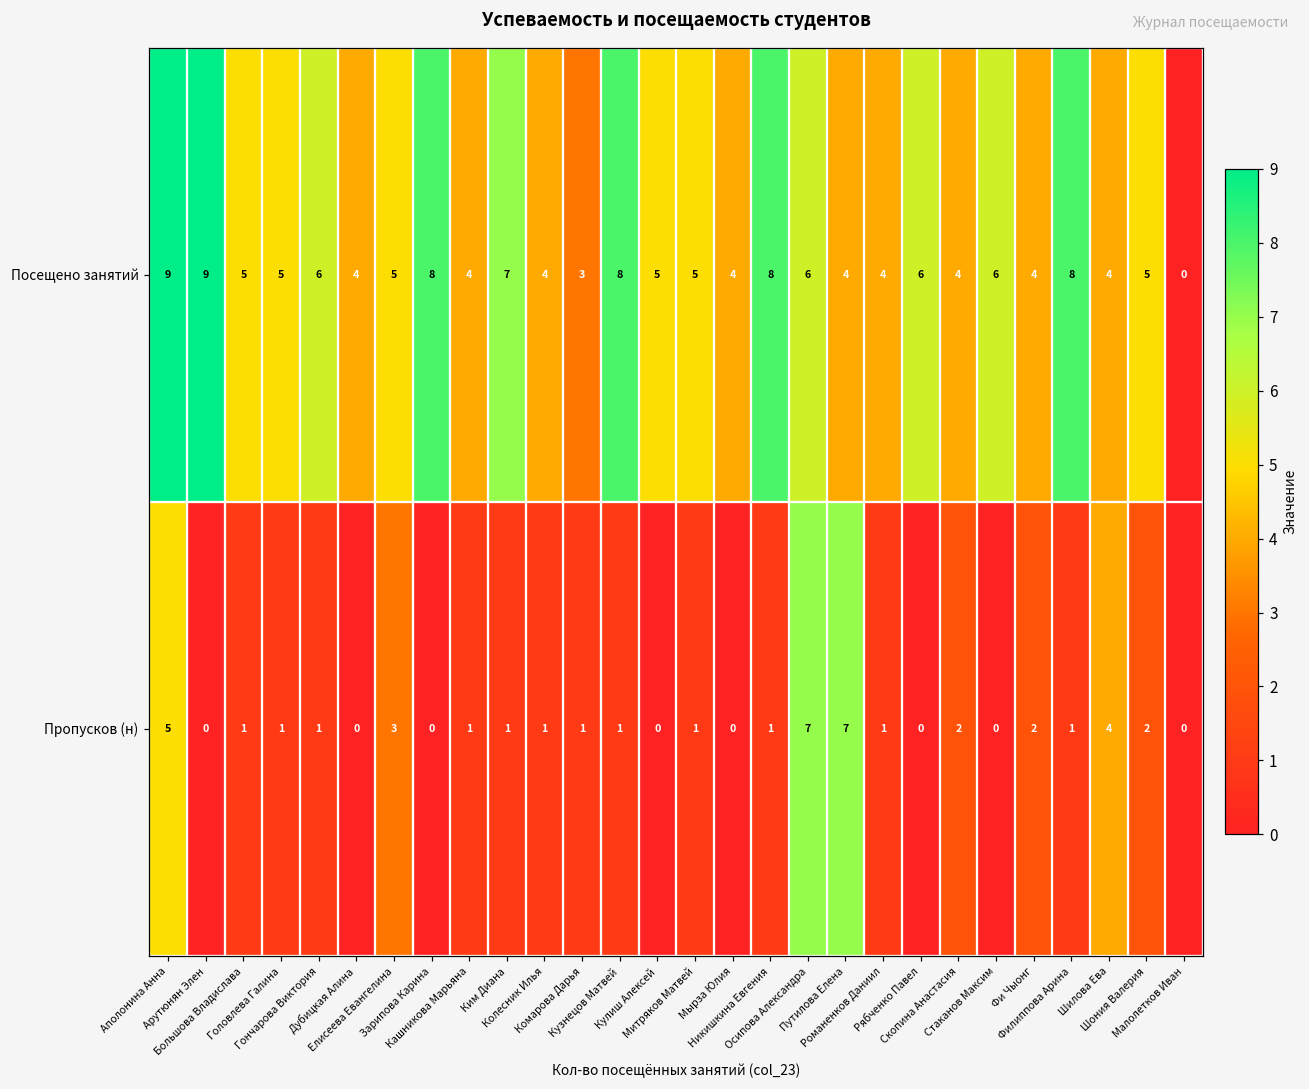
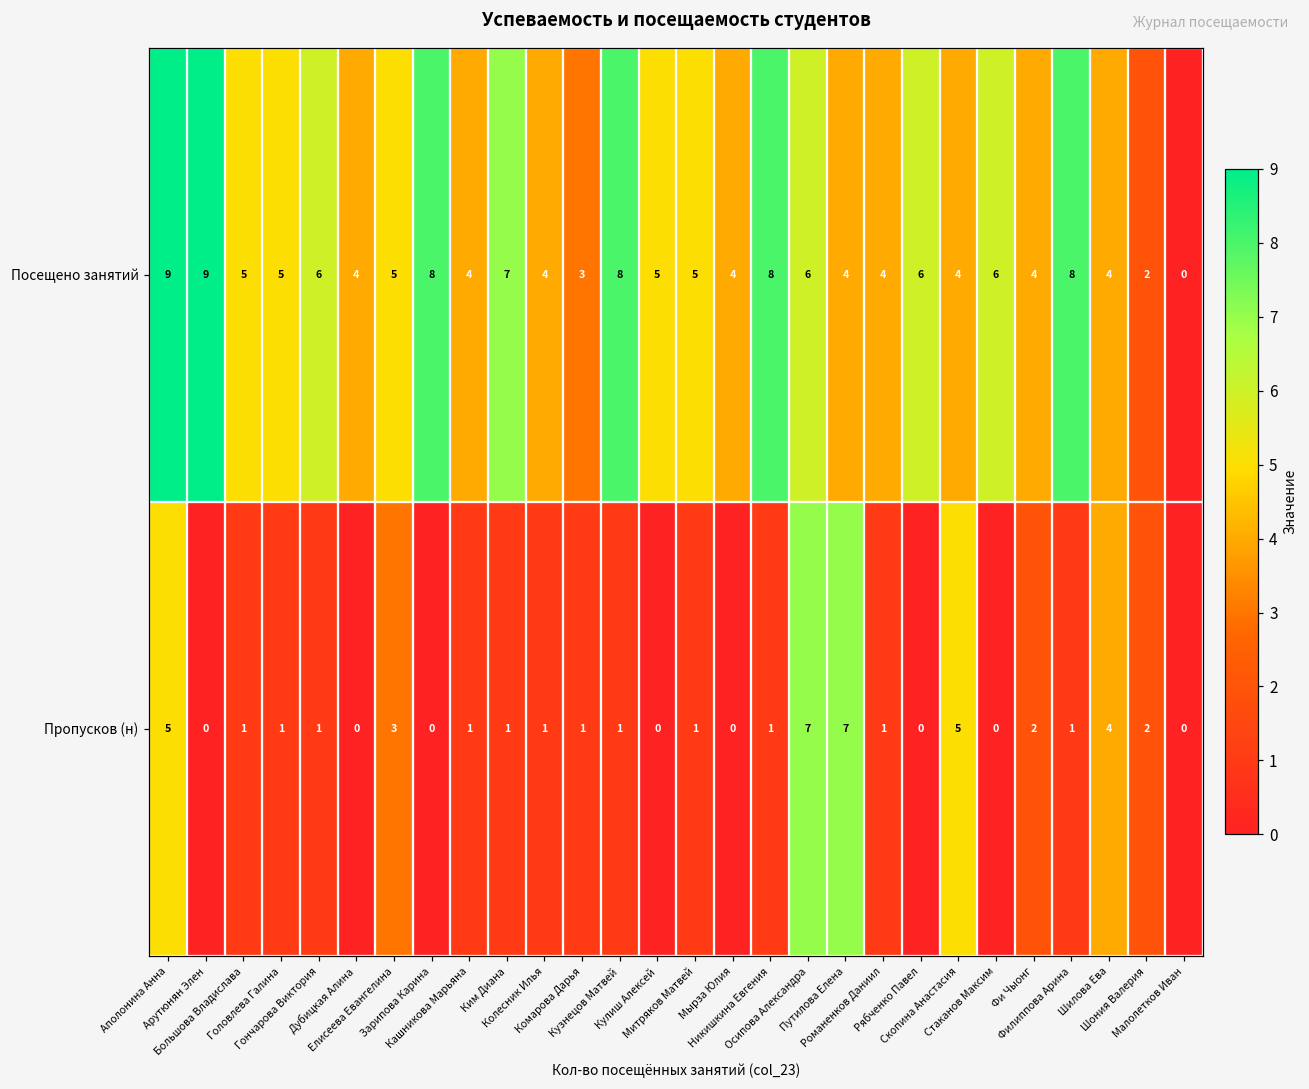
  {
    "Посещено занятий": {
      "Аполонина Анна": 9,
      "Арутюнян Элен": 9,
      "Большова Владислава": 5,
      "Головлева Галина": 5,
      "Гончарова Виктория": 6,
      "Дубицкая Алина": 4,
      "Елисеева Евангелина": 5,
      "Зарипова Карина": 8,
      "Кашникова Марьяна": 4,
      "Ким Диана": 7,
      "Колесник Илья": 4,
      "Комарова Дарья": 3,
      "Кузнецов Матвей": 8,
      "Кулиш Алексей": 5,
      "Митряков Матвей": 5,
      "Мырза Юлия": 4,
      "Никишкина Евгения": 8,
      "Осипова Александра": 6,
      "Путилова Елена": 4,
      "Романенков Даниил": 4,
      "Рябченко Павел": 6,
      "Скопина Анастасия": 4,
      "Стаканов Максим": 6,
      "Фи Чыонг": 4,
      "Филиппова Арина": 8,
      "Шилова Ева": 4,
-     "Шония Валерия": 5,
+     "Шония Валерия": 2,
      "Малолетков Иван": 0
    },
    "Пропусков (н)": {
      "Аполонина Анна": 5,
      "Арутюнян Элен": 0,
      "Большова Владислава": 1,
      "Головлева Галина": 1,
      "Гончарова Виктория": 1,
      "Дубицкая Алина": 0,
      "Елисеева Евангелина": 3,
      "Зарипова Карина": 0,
      "Кашникова Марьяна": 1,
      "Ким Диана": 1,
      "Колесник Илья": 1,
      "Комарова Дарья": 1,
      "Кузнецов Матвей": 1,
      "Кулиш Алексей": 0,
      "Митряков Матвей": 1,
      "Мырза Юлия": 0,
      "Никишкина Евгения": 1,
      "Осипова Александра": 7,
      "Путилова Елена": 7,
      "Романенков Даниил": 1,
      "Рябченко Павел": 0,
-     "Скопина Анастасия": 2,
+     "Скопина Анастасия": 5,
      "Стаканов Максим": 0,
      "Фи Чыонг": 2,
      "Филиппова Арина": 1,
      "Шилова Ева": 4,
      "Шония Валерия": 2,
      "Малолетков Иван": 0
    }
  }
